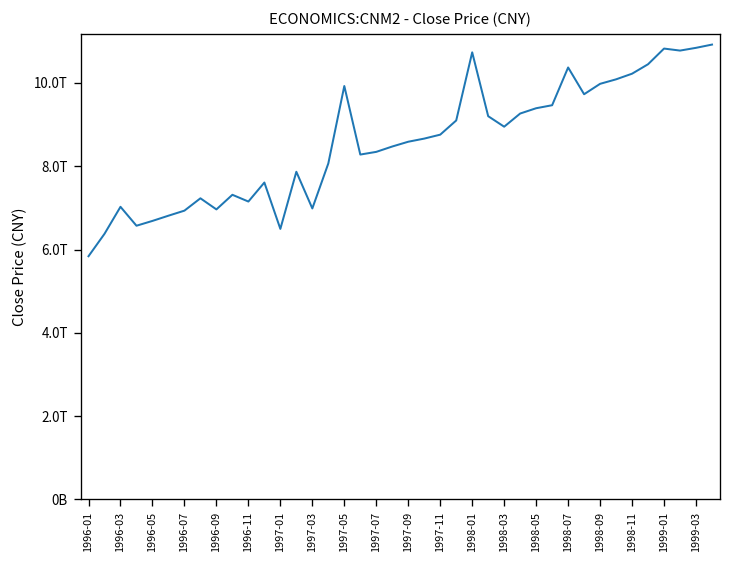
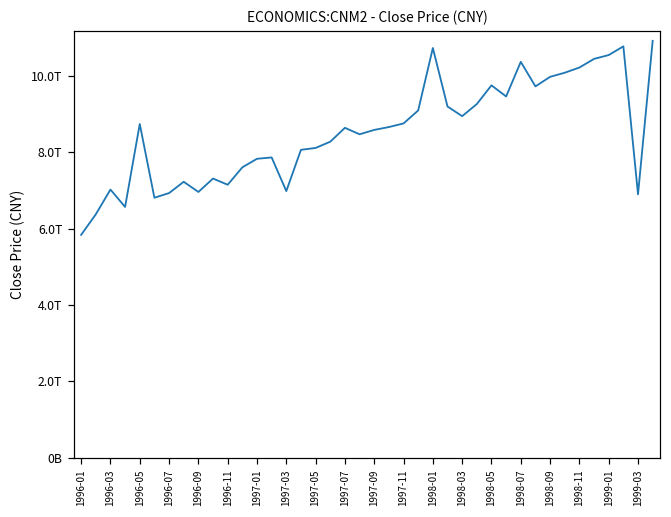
  {
    "1996-01": "5.8T",
    "1996-03": "7.0T",
-   "1996-05": "6.7T",
+   "1996-05": "8.7T",
    "1996-07": "6.9T",
    "1996-09": "7.0T",
    "1996-11": "7.2T",
-   "1997-01": "6.5T",
+   "1997-01": "7.8T",
    "1997-03": "7.0T",
-   "1997-05": "9.9T",
-   "1997-07": "8.3T",
+   "1997-05": "8.1T",
+   "1997-07": "8.6T",
    "1997-09": "8.6T",
    "1997-11": "8.8T",
    "1998-01": "10.7T",
    "1998-03": "9.0T",
-   "1998-05": "9.4T",
+   "1998-05": "9.8T",
    "1998-07": "10.4T",
    "1998-09": "10.0T",
    "1998-11": "10.2T",
-   "1999-01": "10.8T",
-   "1999-03": "10.8T"
+   "1999-01": "10.5T",
+   "1999-03": "6.9T"
  }
